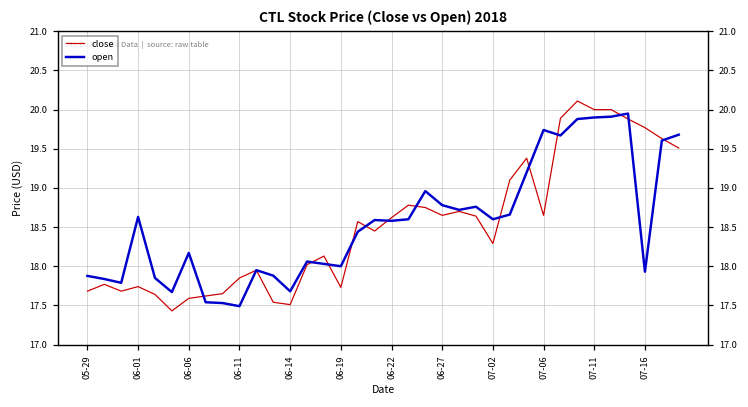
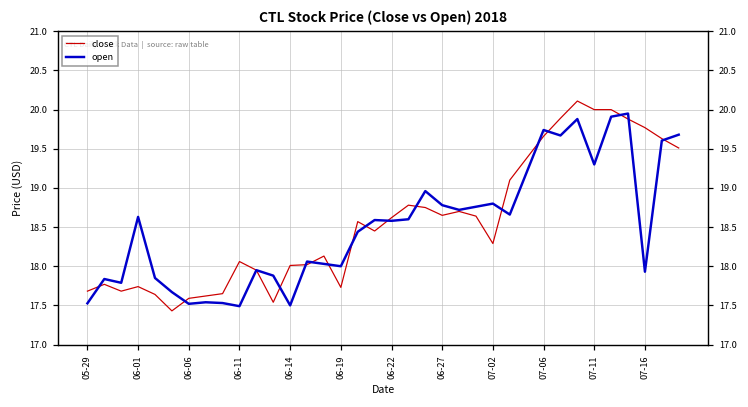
  {
    "close": {
      "05-29": 17.7,
      "06-01": 17.7,
      "06-06": 17.6,
-     "06-11": 17.9,
-     "06-14": 17.5,
+     "06-11": 18.1,
+     "06-14": 18.0,
      "06-19": 17.7,
      "06-22": 18.6,
      "06-27": 18.7,
      "07-02": 18.3,
-     "07-06": 18.7,
+     "07-06": 19.7,
      "07-11": 20.0,
      "07-16": 19.8
    },
    "open": {
-     "05-29": 17.9,
+     "05-29": 17.5,
      "06-01": 18.6,
-     "06-06": 18.2,
+     "06-06": 17.5,
      "06-11": 17.5,
-     "06-14": 17.7,
+     "06-14": 17.5,
      "06-19": 18.0,
      "06-22": 18.6,
      "06-27": 18.8,
-     "07-02": 18.6,
+     "07-02": 18.8,
      "07-06": 19.7,
-     "07-11": 19.9,
+     "07-11": 19.3,
      "07-16": 17.9
    }
  }
